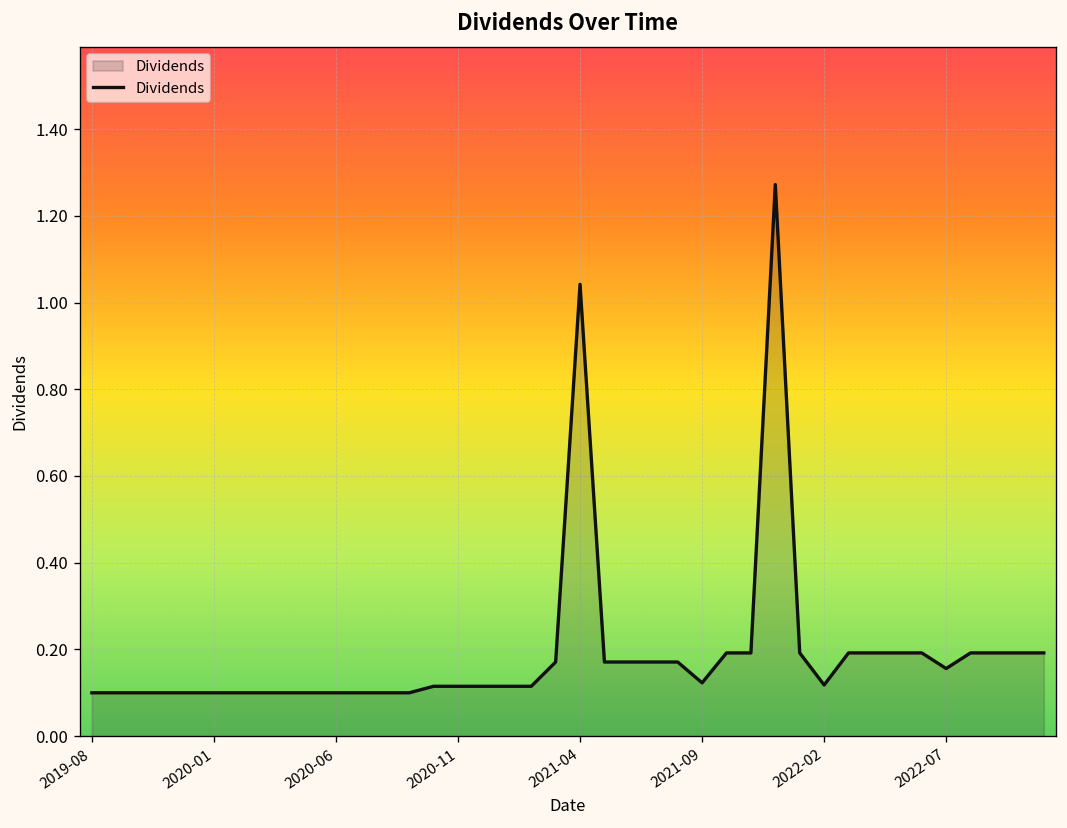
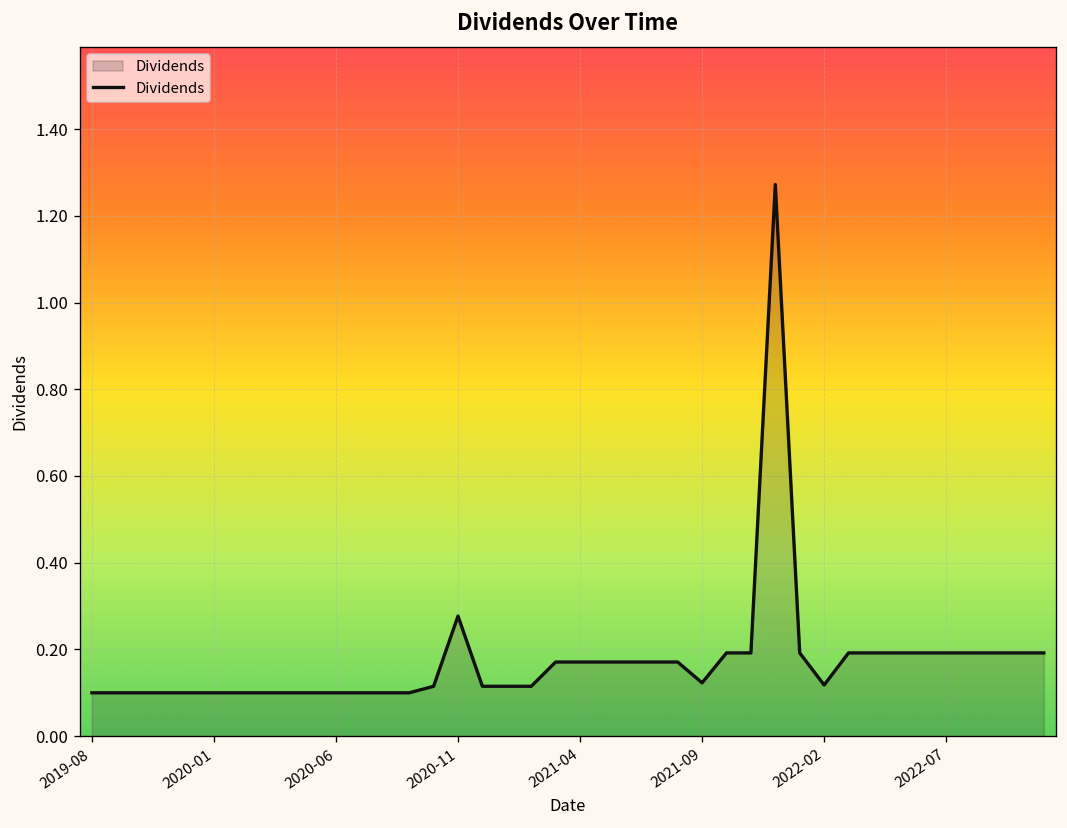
  {
    "2019-08": 0.10,
    "2020-01": 0.10,
    "2020-06": 0.10,
-   "2020-11": 0.12,
-   "2021-04": 1.04,
+   "2020-11": 0.28,
+   "2021-04": 0.17,
    "2021-09": 0.12,
    "2022-02": 0.12,
-   "2022-07": 0.16
+   "2022-07": 0.19
  }
